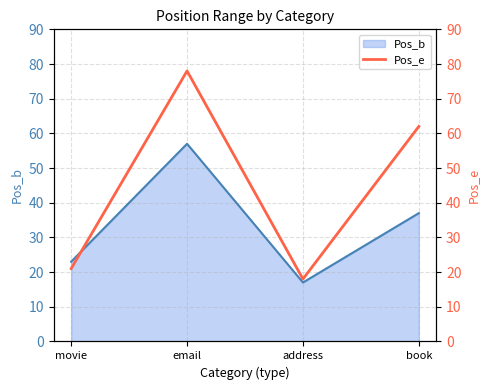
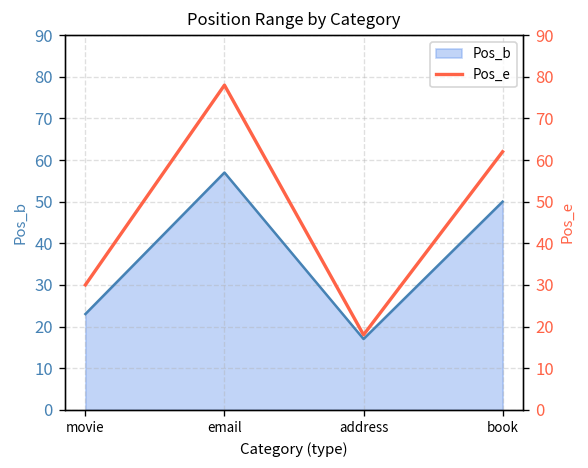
  {
    "Pos_b": {
      "movie": 23,
      "email": 57,
      "address": 17,
-     "book": 37
+     "book": 50
    },
    "Pos_e": {
-     "movie": 21,
+     "movie": 30,
      "email": 78,
      "address": 18,
      "book": 62
    }
  }
